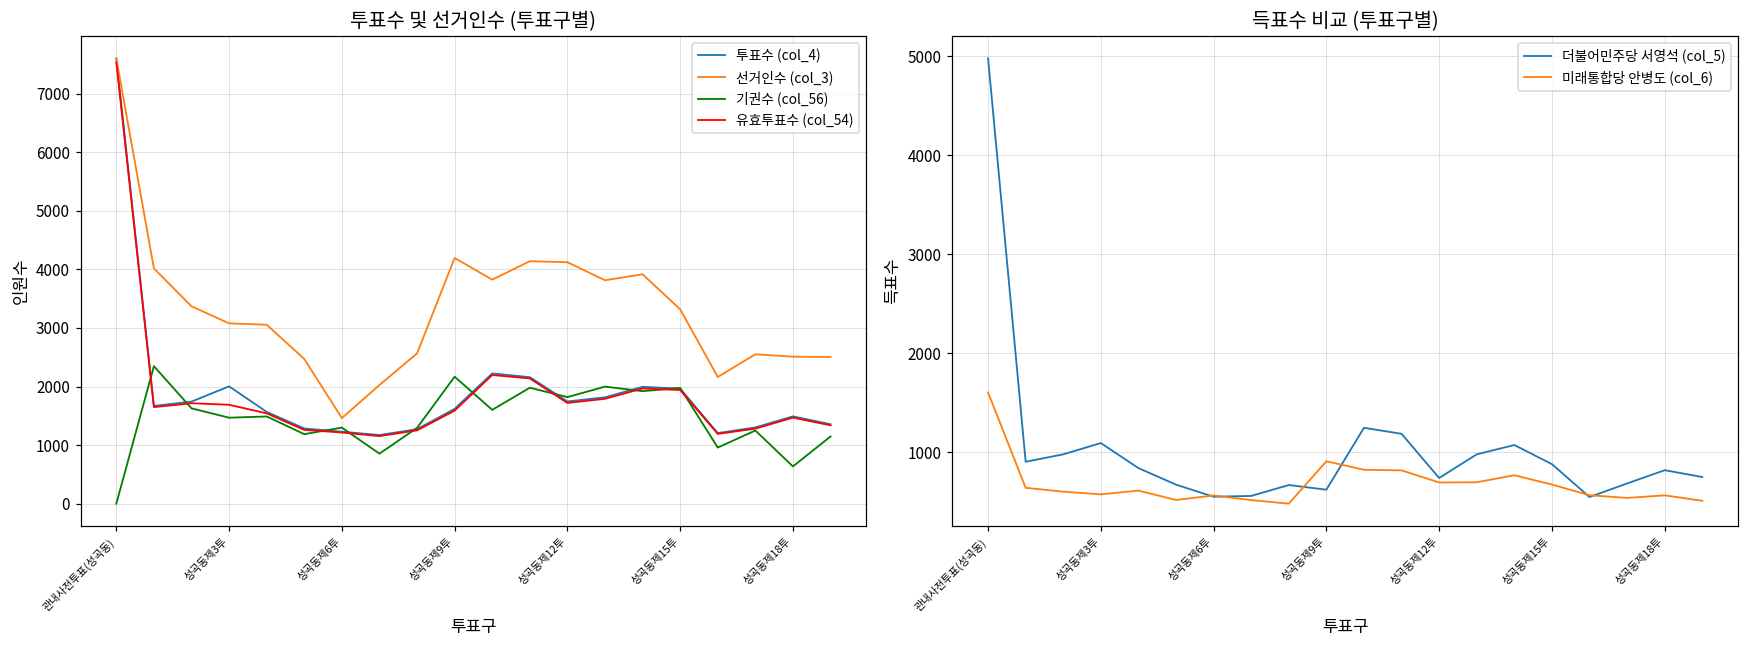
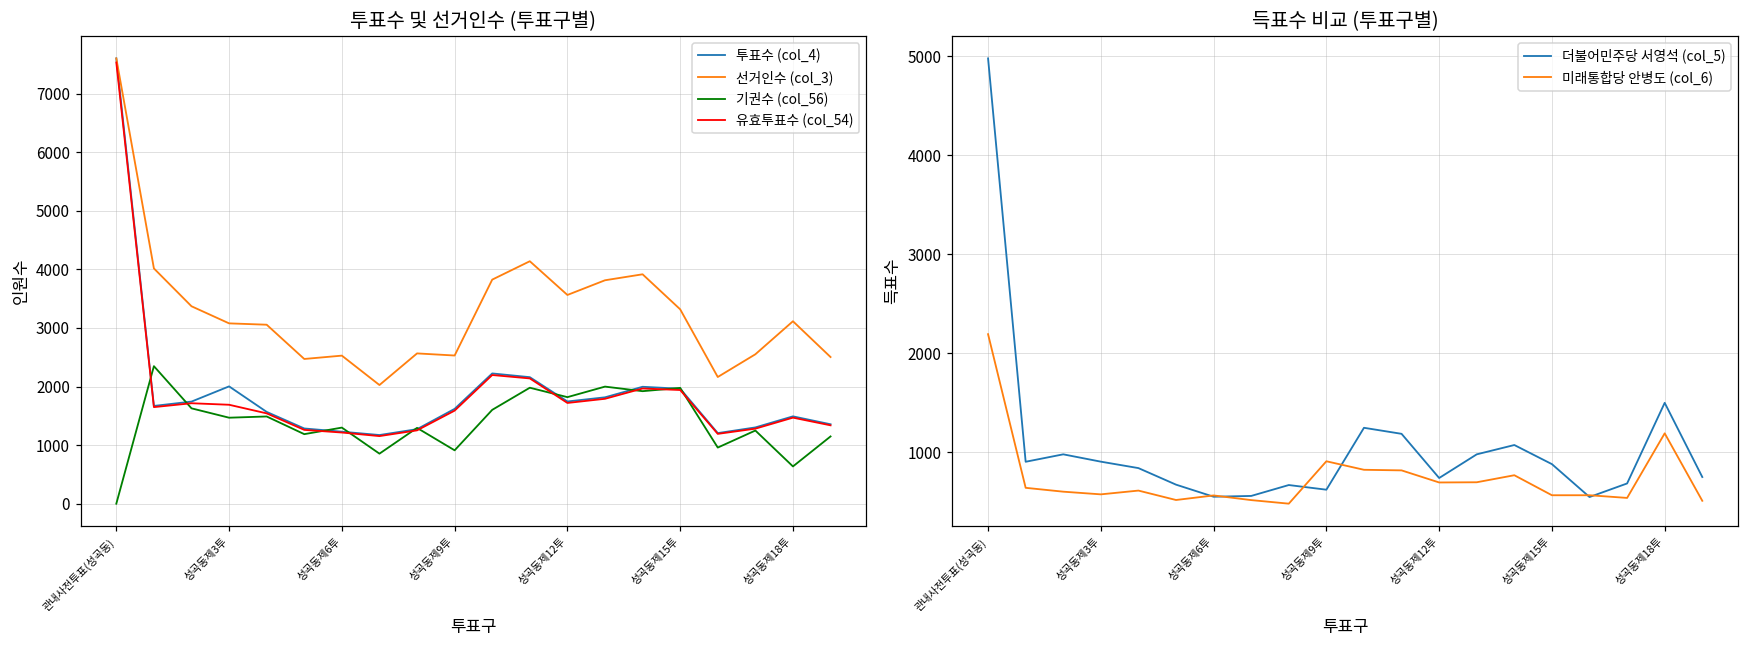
  {
    "투표수 및 선거인수 (투표구별)": {
      "투표수 (col_4)": {
        "성곡동제3투": 2000
      },
      "선거인수 (col_3)": {
        "성곡동제3투": 3100,
-       "성곡동제6투": 1500,
-       "성곡동제9투": 4200,
-       "성곡동제12투": 4100,
+       "성곡동제6투": 2500,
+       "성곡동제9투": 2500,
+       "성곡동제12투": 3600,
        "성곡동제15투": 3300,
-       "성곡동제18투": 2500
+       "성곡동제18투": 3100
      },
      "기권수 (col_56)": {
        "관내사전투표(성곡동)": 0,
        "성곡동제3투": 1500,
        "성곡동제6투": 1300,
-       "성곡동제9투": 2200,
+       "성곡동제9투": 900,
        "성곡동제12투": 1800,
        "성곡동제18투": 600
      },
      "유효투표수 (col_54)": {
        "관내사전투표(성곡동)": 7500,
        "성곡동제3투": 1700
      }
    },
    "득표수 비교 (투표구별)": {
      "더불어민주당 서영석 (col_5)": {
        "관내사전투표(성곡동)": 5000,
-       "성곡동제3투": 1100,
+       "성곡동제3투": 900,
        "성곡동제9투": 600,
        "성곡동제12투": 700,
        "성곡동제15투": 900,
-       "성곡동제18투": 800
+       "성곡동제18투": 1500
      },
      "미래통합당 안병도 (col_6)": {
-       "관내사전투표(성곡동)": 1600,
+       "관내사전투표(성곡동)": 2200,
        "성곡동제3투": 600,
        "성곡동제9투": 900,
        "성곡동제12투": 700,
-       "성곡동제15투": 700,
-       "성곡동제18투": 600
+       "성곡동제15투": 600,
+       "성곡동제18투": 1200
      }
    }
  }
